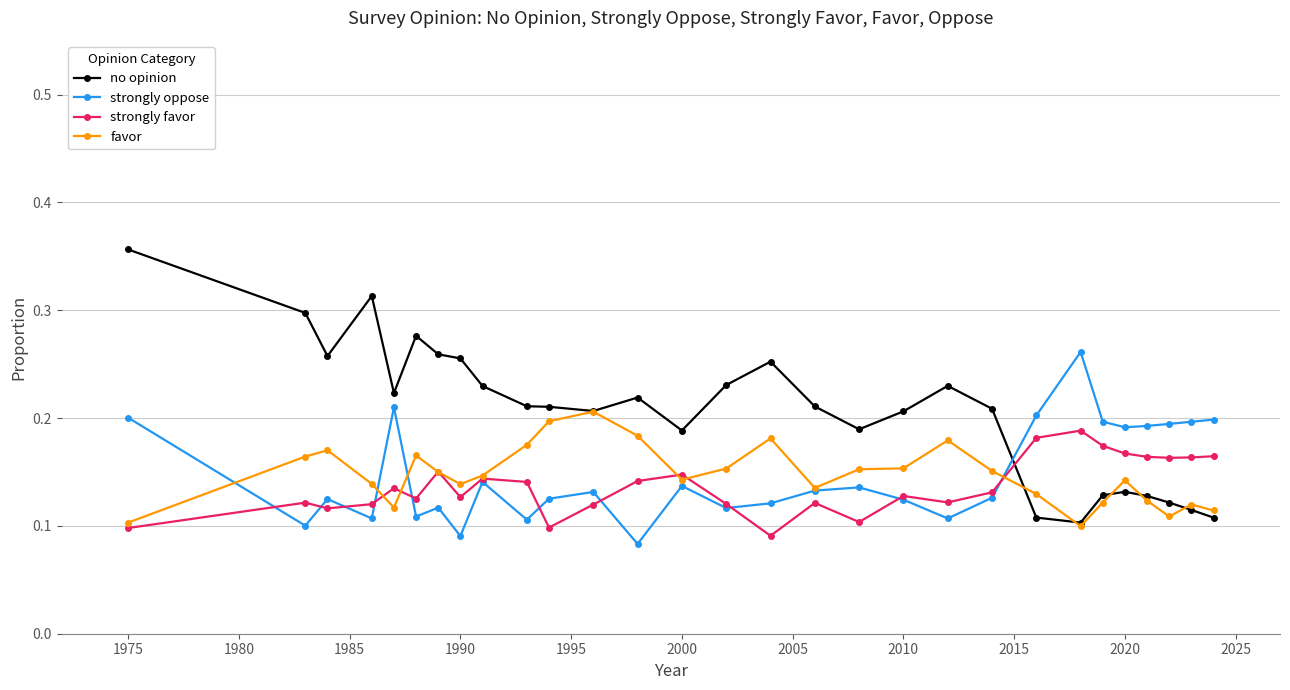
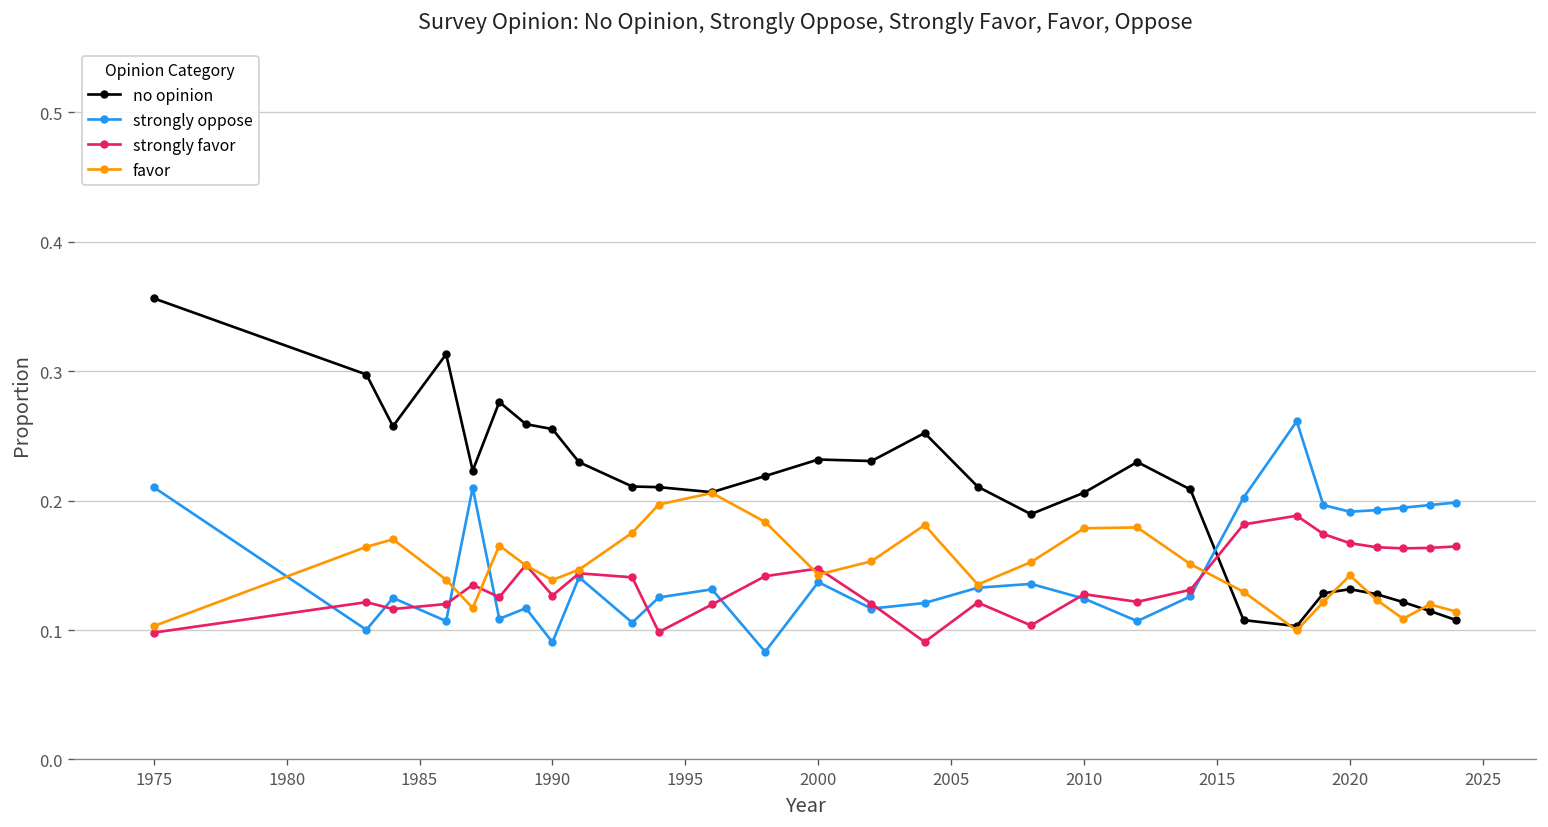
  {
    "no opinion": {
      "1975": 0.356,
      "1990": 0.255,
-     "2000": 0.188,
+     "2000": 0.232,
      "2010": 0.206,
      "2020": 0.132
    },
    "strongly oppose": {
-     "1975": 0.200,
+     "1975": 0.210,
      "1990": 0.091,
      "2000": 0.137,
      "2010": 0.124,
      "2020": 0.191
    },
    "strongly favor": {
      "1975": 0.098,
      "1990": 0.127,
      "2000": 0.148,
      "2010": 0.128,
      "2020": 0.167
    },
    "favor": {
      "1975": 0.103,
      "1990": 0.139,
      "2000": 0.143,
-     "2010": 0.153,
+     "2010": 0.179,
      "2020": 0.142
    }
  }
